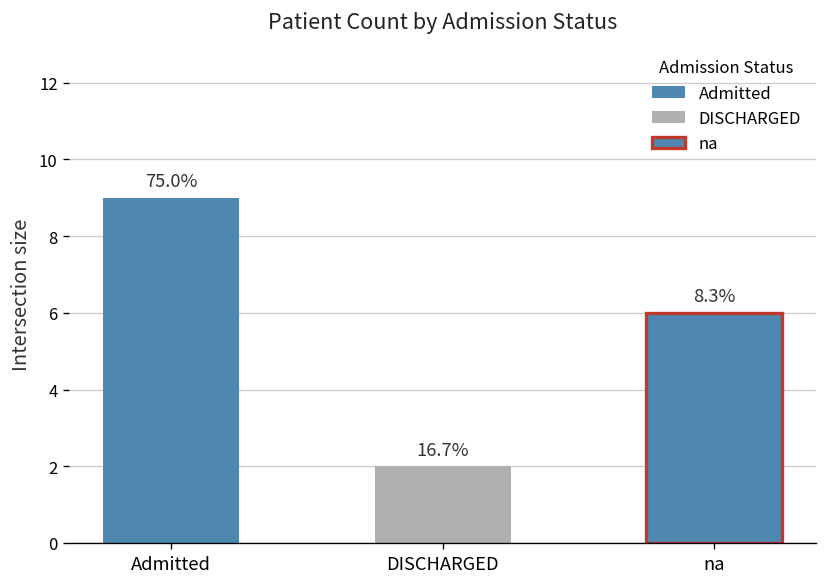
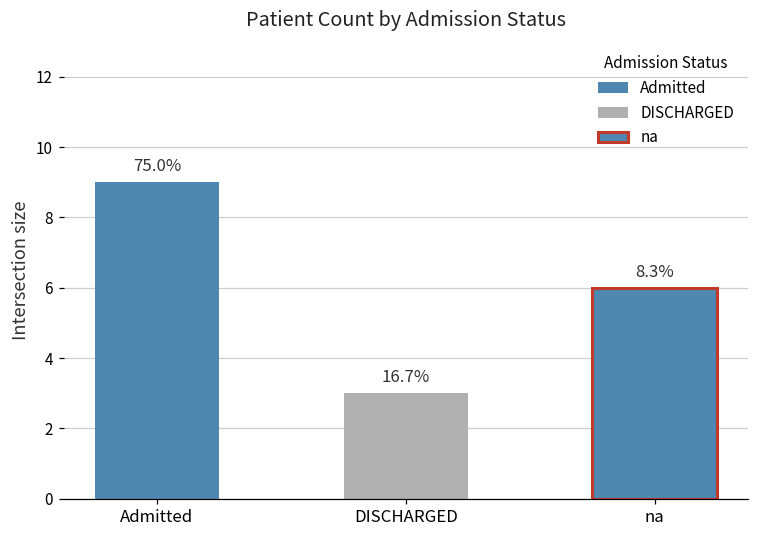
  {
-   "DISCHARGED": 2
+   "DISCHARGED": 3
  }
